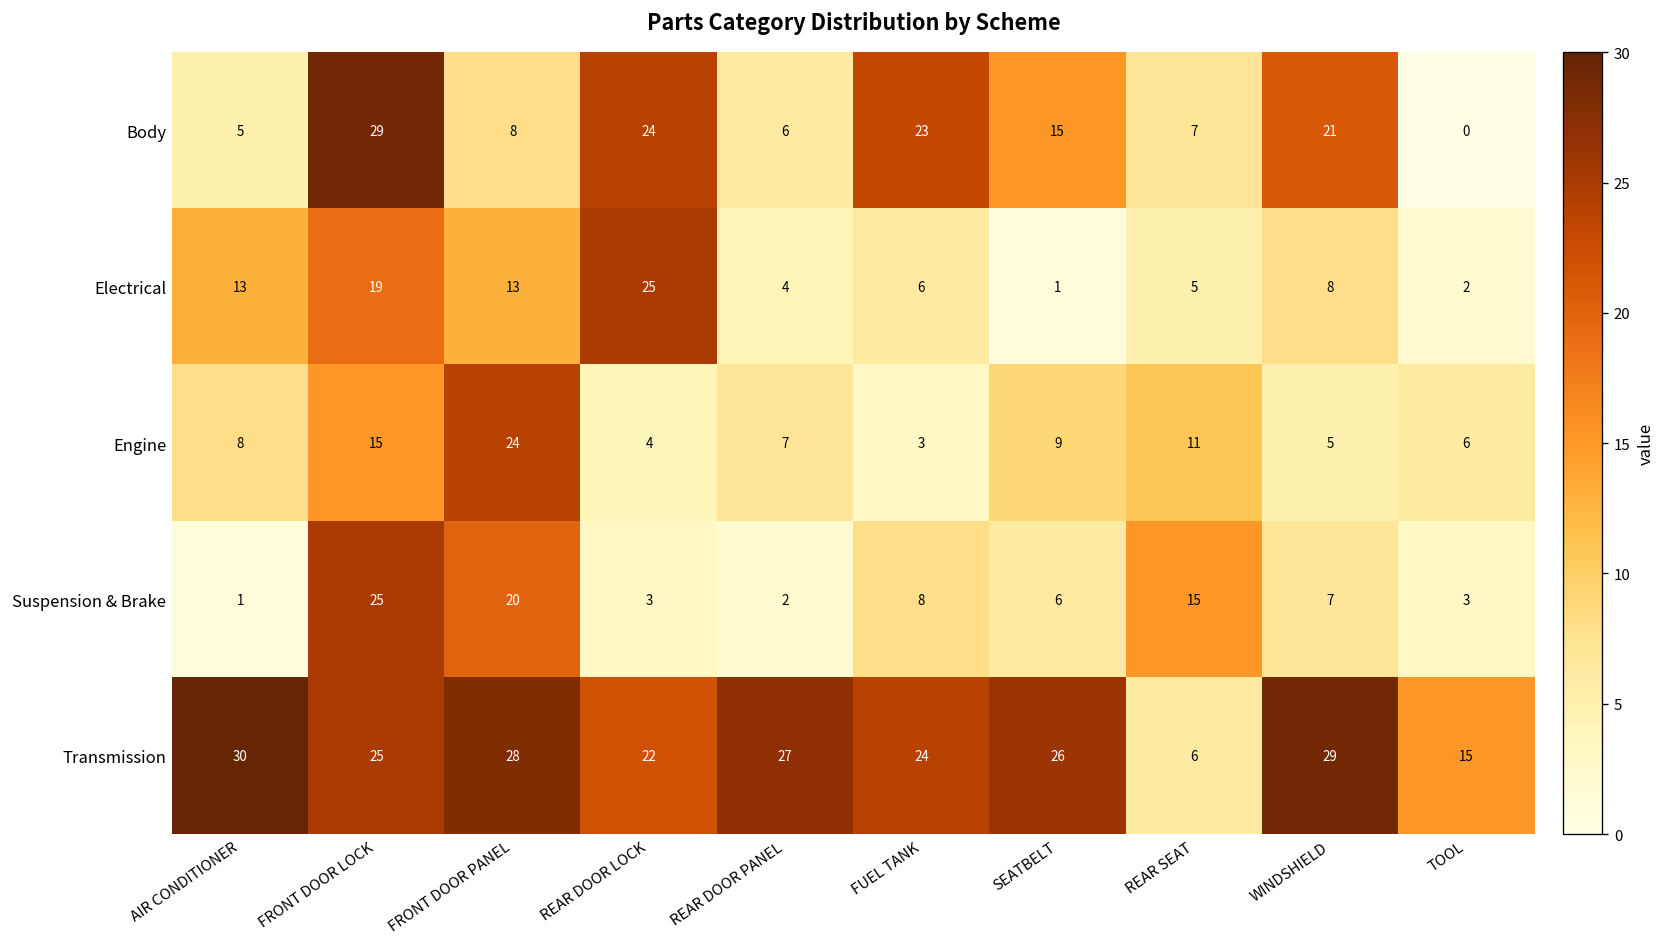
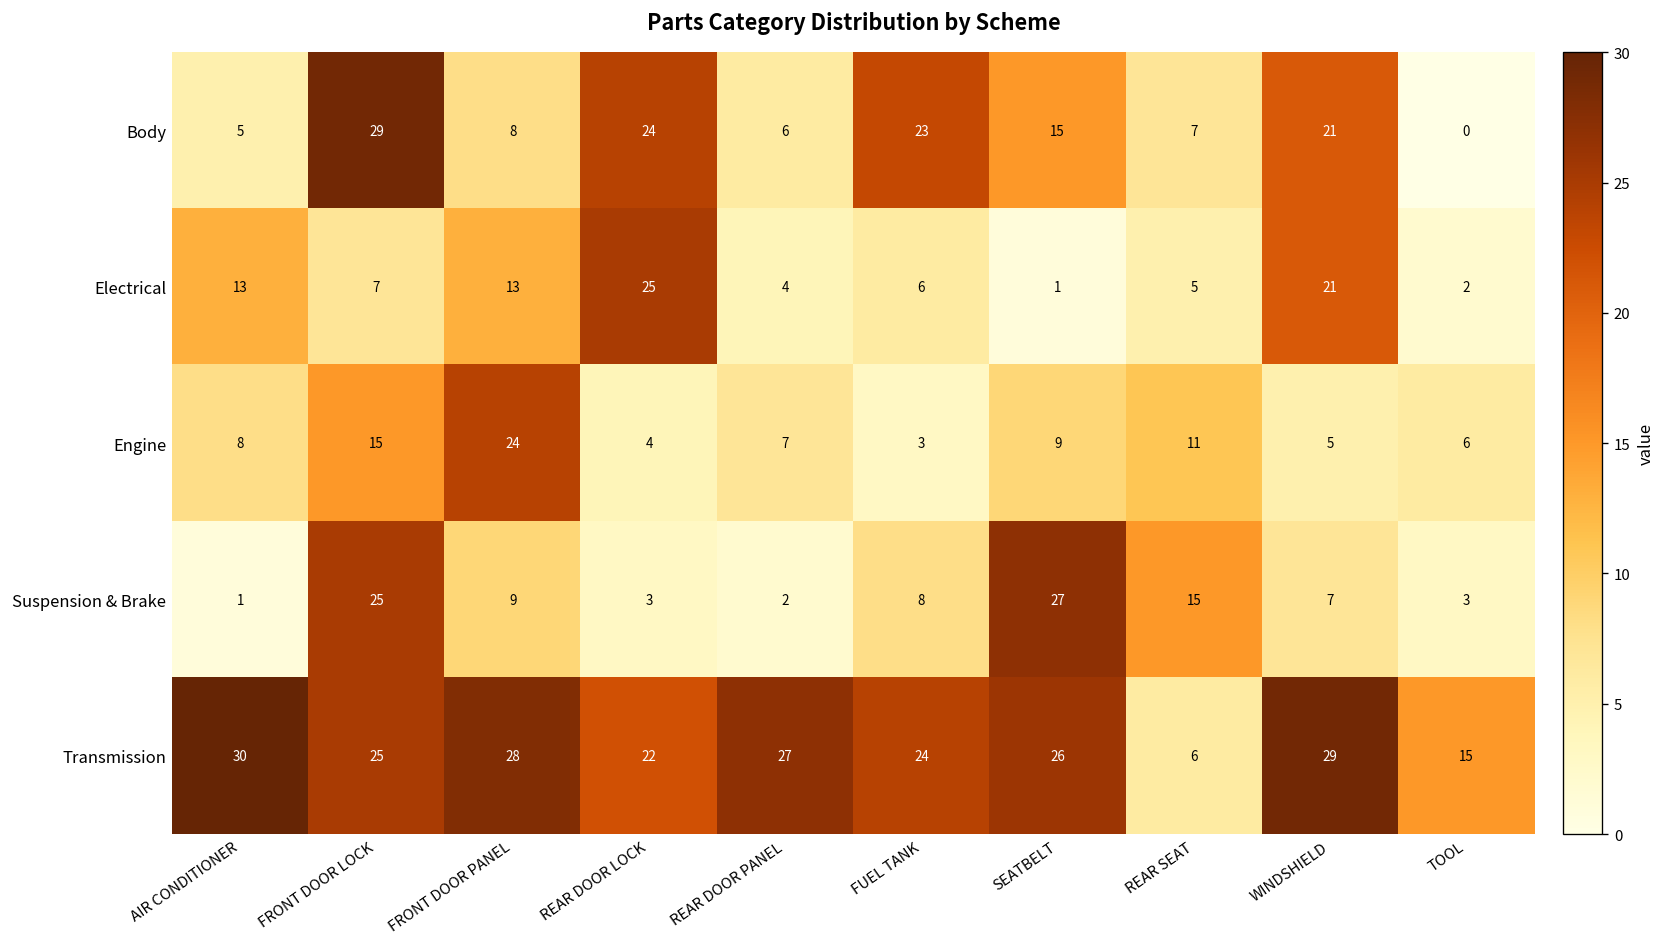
  {
    "Body": {
      "AIR CONDITIONER": 5,
      "FRONT DOOR LOCK": 29,
      "FRONT DOOR PANEL": 8,
      "REAR DOOR LOCK": 24,
      "REAR DOOR PANEL": 6,
      "FUEL TANK": 23,
      "SEATBELT": 15,
      "REAR SEAT": 7,
      "WINDSHIELD": 21,
      "TOOL": 0
    },
    "Electrical": {
      "AIR CONDITIONER": 13,
-     "FRONT DOOR LOCK": 19,
+     "FRONT DOOR LOCK": 7,
      "FRONT DOOR PANEL": 13,
      "REAR DOOR LOCK": 25,
      "REAR DOOR PANEL": 4,
      "FUEL TANK": 6,
      "SEATBELT": 1,
      "REAR SEAT": 5,
-     "WINDSHIELD": 8,
+     "WINDSHIELD": 21,
      "TOOL": 2
    },
    "Engine": {
      "AIR CONDITIONER": 8,
      "FRONT DOOR LOCK": 15,
      "FRONT DOOR PANEL": 24,
      "REAR DOOR LOCK": 4,
      "REAR DOOR PANEL": 7,
      "FUEL TANK": 3,
      "SEATBELT": 9,
      "REAR SEAT": 11,
      "WINDSHIELD": 5,
      "TOOL": 6
    },
    "Suspension & Brake": {
      "AIR CONDITIONER": 1,
      "FRONT DOOR LOCK": 25,
-     "FRONT DOOR PANEL": 20,
+     "FRONT DOOR PANEL": 9,
      "REAR DOOR LOCK": 3,
      "REAR DOOR PANEL": 2,
      "FUEL TANK": 8,
-     "SEATBELT": 6,
+     "SEATBELT": 27,
      "REAR SEAT": 15,
      "WINDSHIELD": 7,
      "TOOL": 3
    },
    "Transmission": {
      "AIR CONDITIONER": 30,
      "FRONT DOOR LOCK": 25,
      "FRONT DOOR PANEL": 28,
      "REAR DOOR LOCK": 22,
      "REAR DOOR PANEL": 27,
      "FUEL TANK": 24,
      "SEATBELT": 26,
      "REAR SEAT": 6,
      "WINDSHIELD": 29,
      "TOOL": 15
    }
  }
